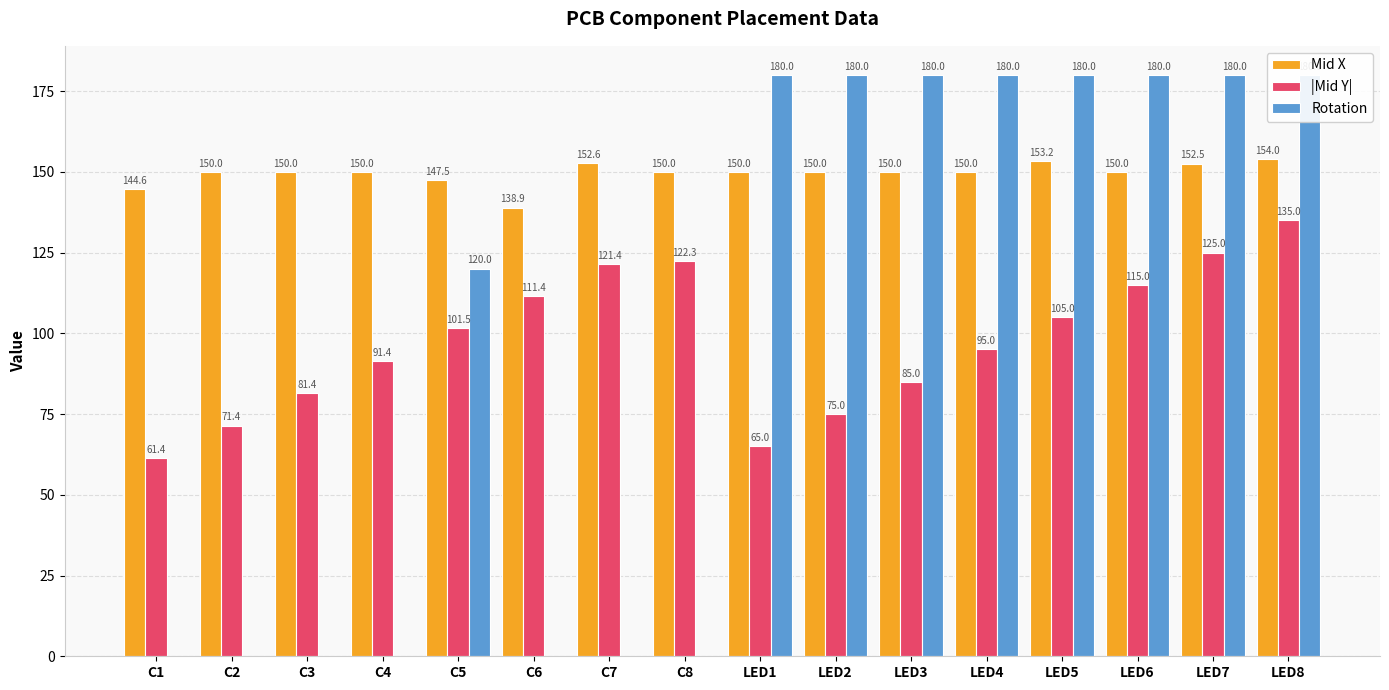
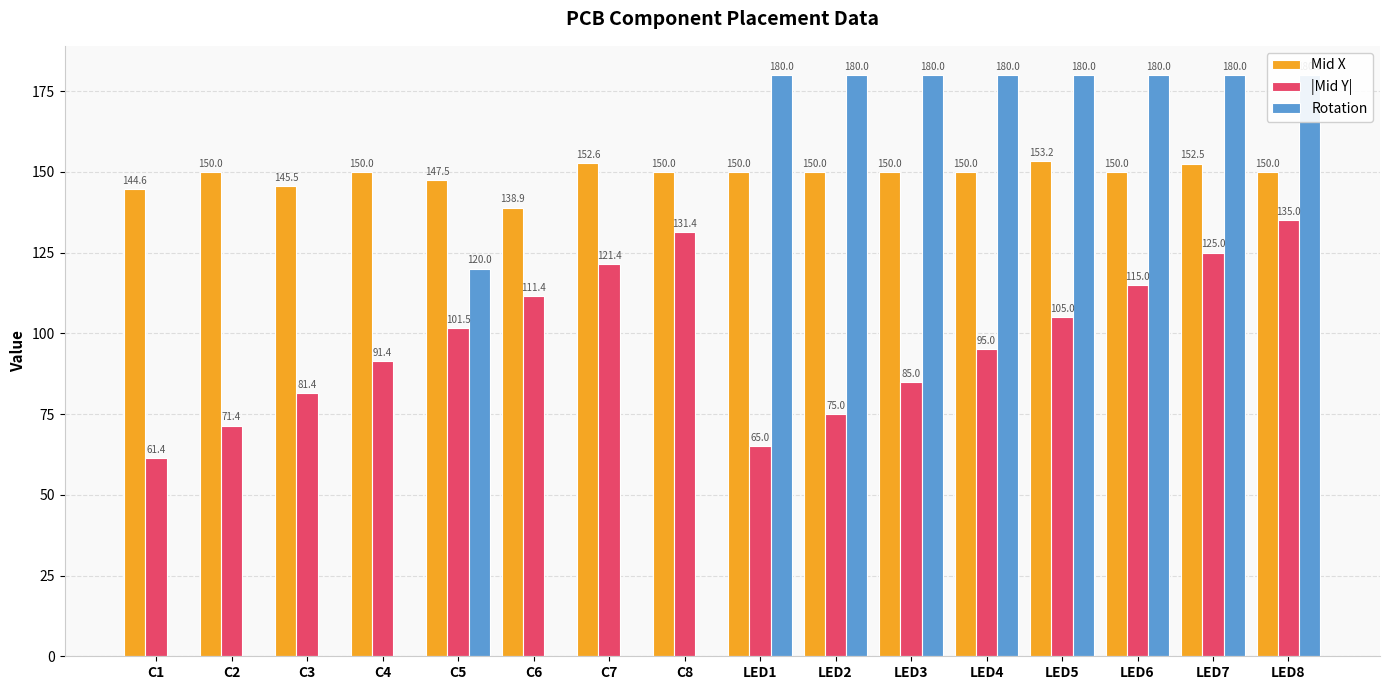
  {
    "Mid X": {
      "C1": 144.6,
      "C2": 150.0,
-     "C3": 150.0,
+     "C3": 145.5,
      "C4": 150.0,
      "C5": 147.5,
      "C6": 138.9,
      "C7": 152.6,
      "C8": 150.0,
      "LED1": 150.0,
      "LED2": 150.0,
      "LED3": 150.0,
      "LED4": 150.0,
      "LED5": 153.2,
      "LED6": 150.0,
      "LED7": 152.5,
-     "LED8": 154.0
+     "LED8": 150.0
    },
    "|Mid Y|": {
      "C1": 61.4,
      "C2": 71.4,
      "C3": 81.4,
      "C4": 91.4,
      "C5": 101.5,
      "C6": 111.4,
      "C7": 121.4,
-     "C8": 122.3,
+     "C8": 131.4,
      "LED1": 65.0,
      "LED2": 75.0,
      "LED3": 85.0,
      "LED4": 95.0,
      "LED5": 105.0,
      "LED6": 115.0,
      "LED7": 125.0,
      "LED8": 135.0
    },
    "Rotation": {
      "C5": 120.0,
      "LED1": 180.0,
      "LED2": 180.0,
      "LED3": 180.0,
      "LED4": 180.0,
      "LED5": 180.0,
      "LED6": 180.0,
      "LED7": 180.0
    }
  }
